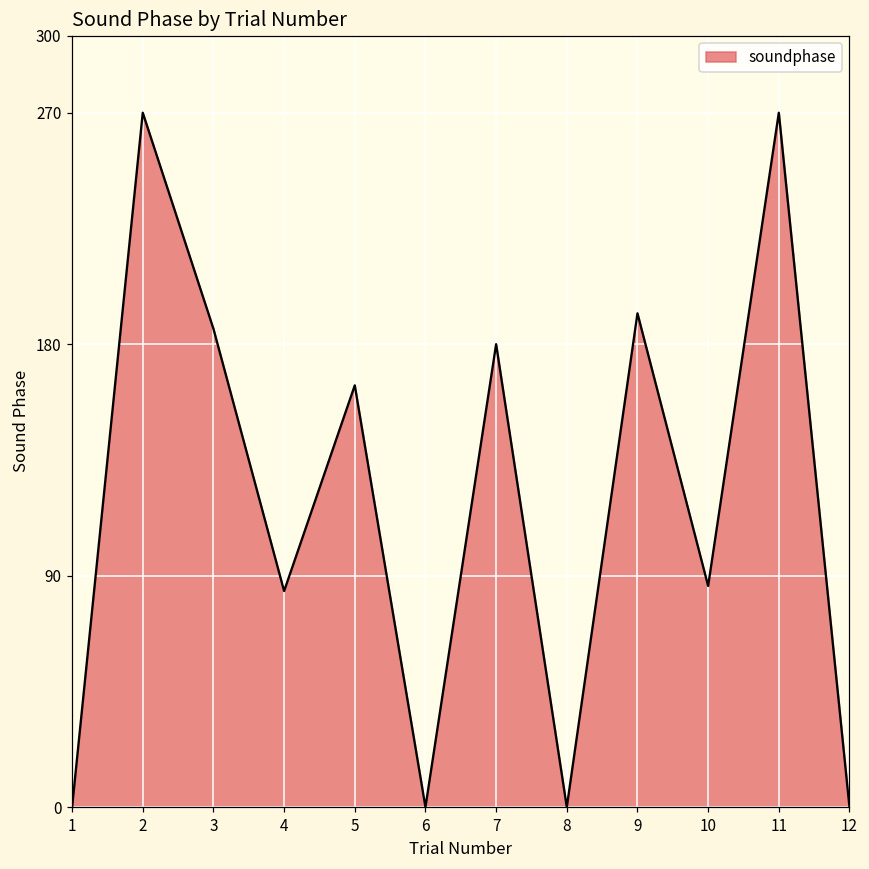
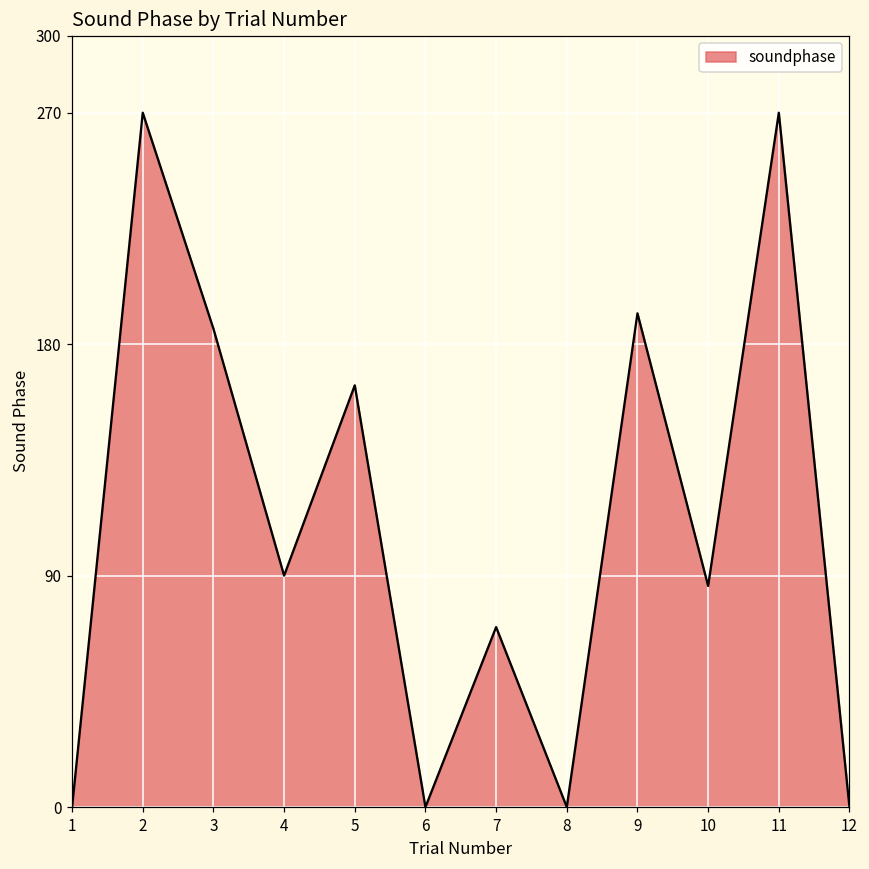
  {
    "1": 0,
    "2": 270,
    "3": 186,
-   "4": 84,
+   "4": 90,
    "5": 164,
    "6": 0,
-   "7": 180,
+   "7": 70,
    "8": 0,
    "9": 192,
    "10": 86,
    "11": 270,
    "12": 0
  }
